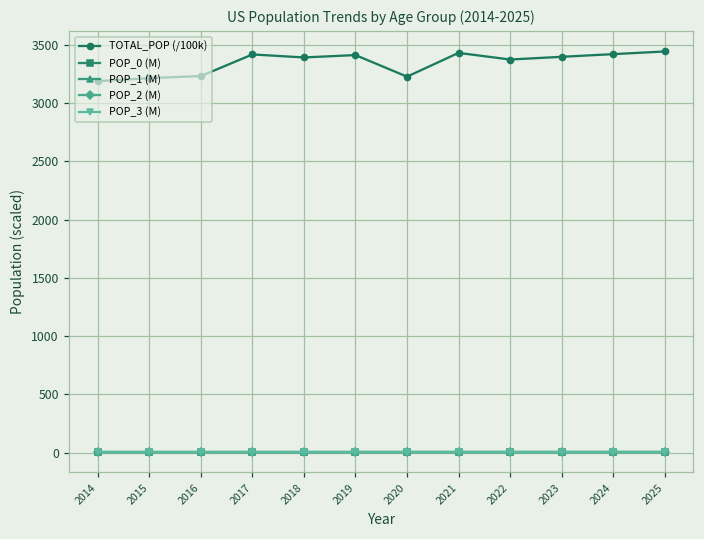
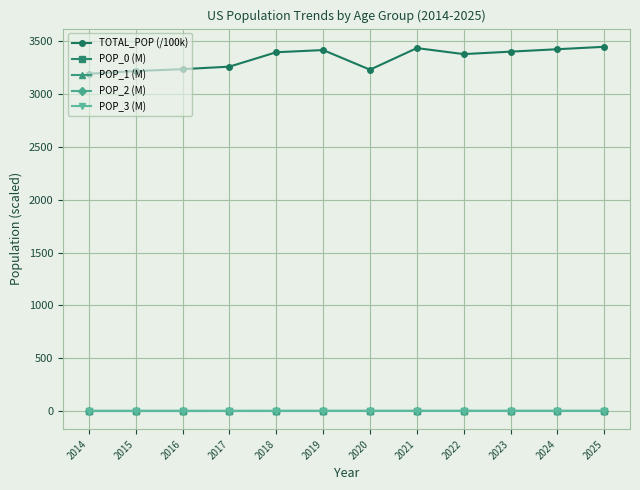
  {
    "TOTAL_POP (/100k)": {
-     "2017": 3420,
+     "2017": 3260,
      "2018": 3390,
      "2019": 3410,
      "2020": 3230,
      "2021": 3430,
      "2022": 3370,
      "2023": 3400,
      "2024": 3420,
      "2025": 3440
    },
    "POP_3 (M)": {
      "2014": 0,
      "2015": 0,
      "2016": 0,
      "2017": 0,
      "2018": 0,
      "2019": 0,
      "2020": 0,
      "2021": 0,
      "2022": 0,
      "2023": 0,
      "2024": 0,
      "2025": 0
    }
  }
